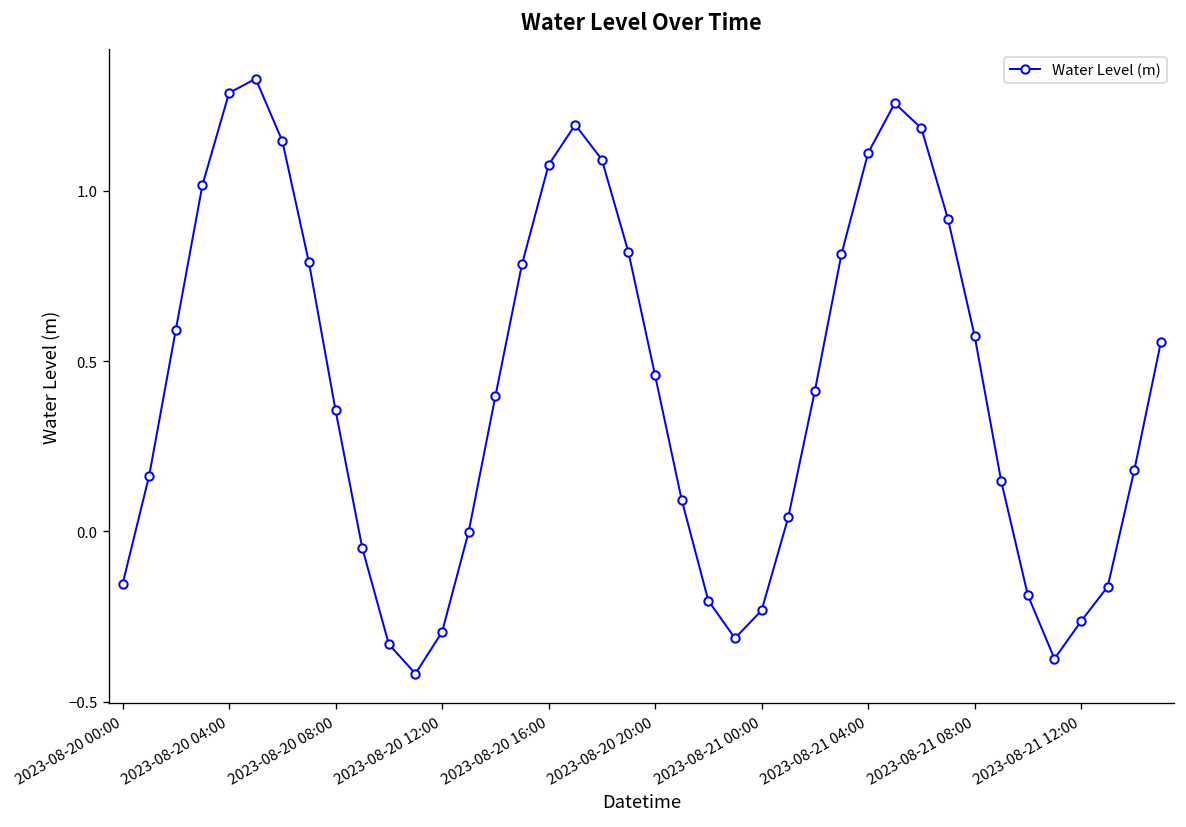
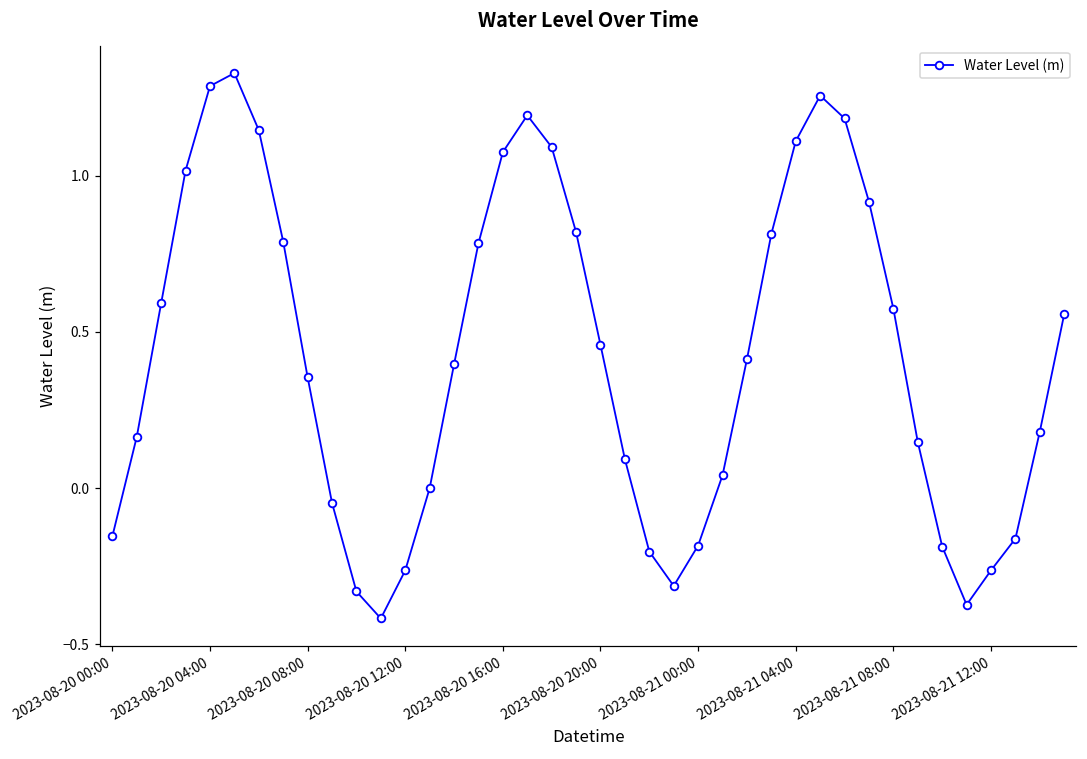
  {
    "2023-08-20 00:00": -0.16,
    "2023-08-20 04:00": 1.29,
    "2023-08-20 08:00": 0.36,
-   "2023-08-20 12:00": -0.30,
+   "2023-08-20 12:00": -0.26,
    "2023-08-20 16:00": 1.08,
    "2023-08-20 20:00": 0.46,
-   "2023-08-21 00:00": -0.23,
+   "2023-08-21 00:00": -0.18,
    "2023-08-21 04:00": 1.11,
    "2023-08-21 08:00": 0.57,
    "2023-08-21 12:00": -0.26
  }
